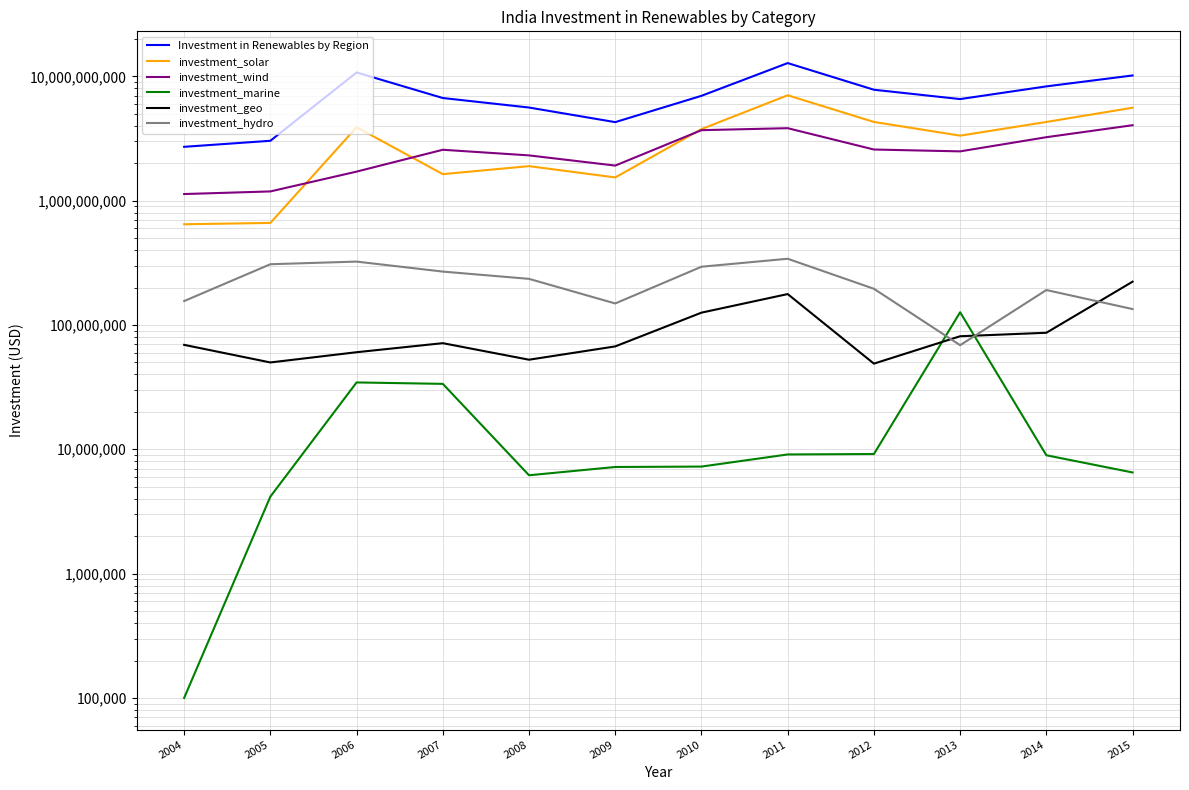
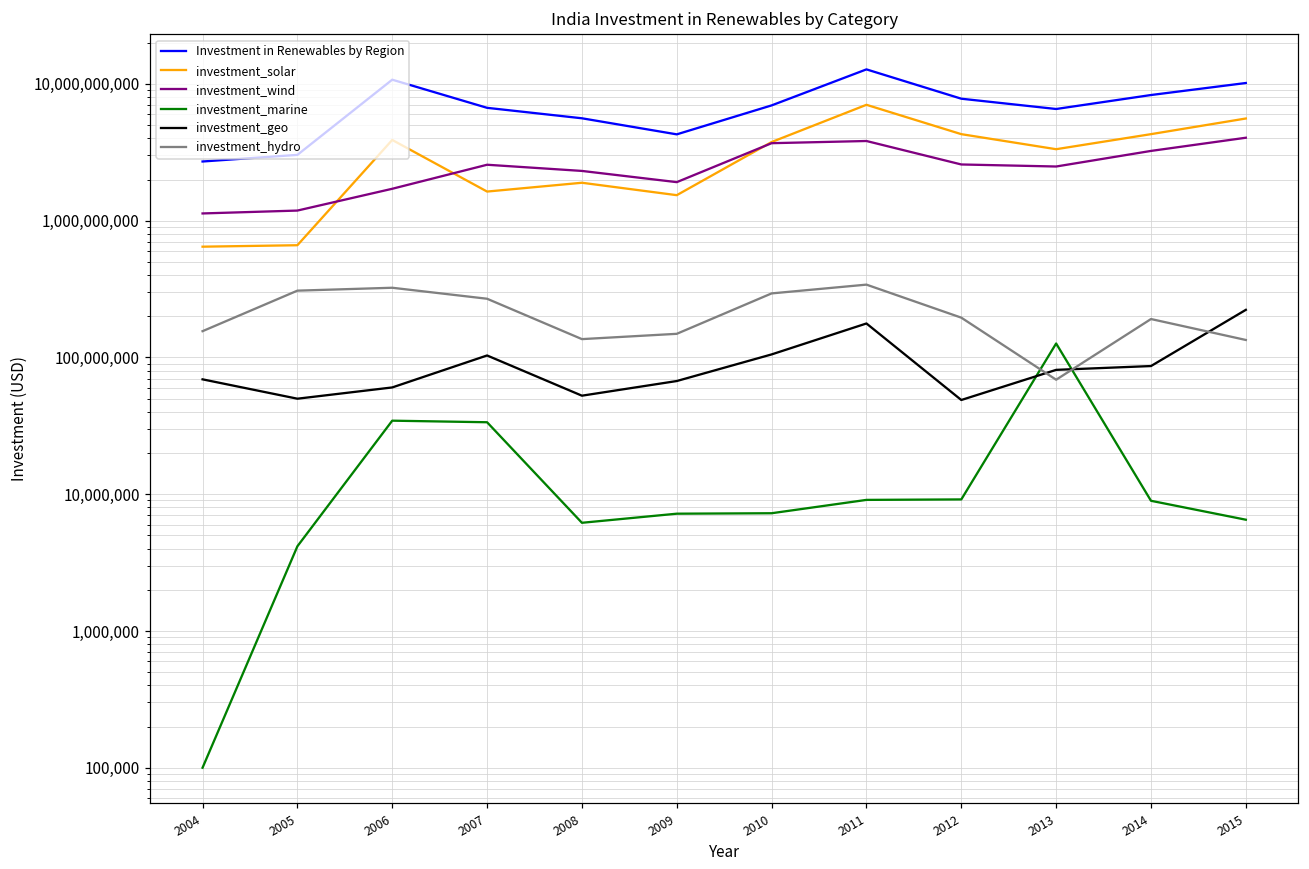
  {
    "Investment in Renewables by Region": {
      "2004": "2,700,000,000",
      "2005": "3,000,000,000",
      "2007": "7,000,000,000",
      "2008": "6,000,000,000",
      "2009": "4,300,000,000",
      "2010": "7,000,000,000",
      "2011": "13,000,000,000",
      "2012": "8,000,000,000",
      "2013": "7,000,000,000",
      "2014": "8,000,000,000",
      "2015": "10,000,000,000"
    },
    "investment_solar": {
      "2004": "600,000,000",
      "2005": "700,000,000",
      "2007": "1,600,000,000",
      "2008": "1,900,000,000",
      "2009": "1,500,000,000",
      "2011": "7,000,000,000",
      "2012": "4,300,000,000",
      "2013": "3,300,000,000",
      "2014": "4,300,000,000",
      "2015": "6,000,000,000"
    },
    "investment_wind": {
      "2004": "1,100,000,000",
      "2005": "1,200,000,000",
      "2006": "1,700,000,000",
      "2007": "2,600,000,000",
      "2008": "2,300,000,000",
      "2009": "1,900,000,000",
      "2011": "3,800,000,000",
      "2012": "2,600,000,000",
      "2013": "2,500,000,000",
      "2014": "3,200,000,000",
      "2015": "4,000,000,000"
    },
    "investment_marine": {
      "2004": "100,000",
      "2005": "4,200,000",
      "2006": "34,000,000",
      "2007": "34,000,000",
      "2008": "6,000,000",
      "2009": "7,000,000",
      "2010": "7,000,000",
      "2011": "9,000,000",
      "2012": "9,000,000",
      "2013": "130,000,000",
      "2014": "9,000,000",
      "2015": "7,000,000"
    },
    "investment_geo": {
      "2004": "70,000,000",
      "2005": "50,000,000",
      "2006": "60,000,000",
-     "2007": "70,000,000",
+     "2007": "100,000,000",
      "2008": "53,000,000",
      "2009": "70,000,000",
-     "2010": "130,000,000",
+     "2010": "110,000,000",
      "2011": "180,000,000",
      "2012": "49,000,000",
      "2013": "80,000,000",
      "2014": "90,000,000",
      "2015": "220,000,000"
    },
    "investment_hydro": {
      "2004": "160,000,000",
      "2005": "310,000,000",
      "2006": "320,000,000",
      "2007": "270,000,000",
-     "2008": "230,000,000",
+     "2008": "140,000,000",
      "2009": "150,000,000",
      "2010": "290,000,000",
      "2011": "340,000,000",
      "2012": "200,000,000",
      "2013": "70,000,000",
      "2014": "190,000,000",
      "2015": "130,000,000"
    }
  }
